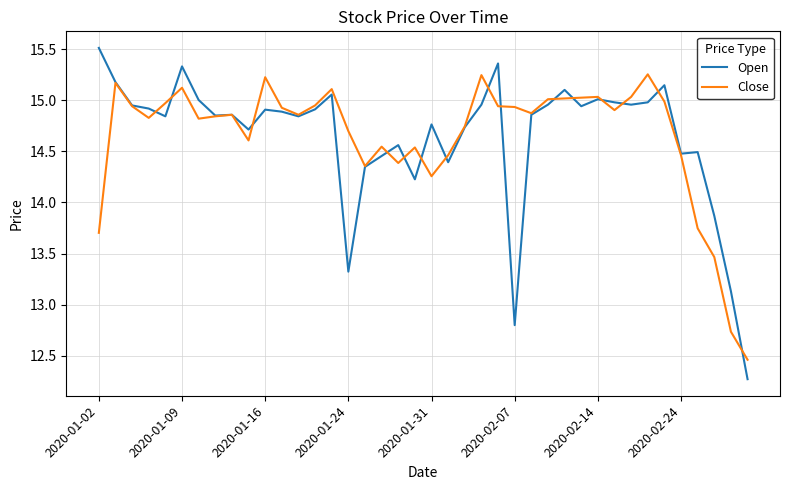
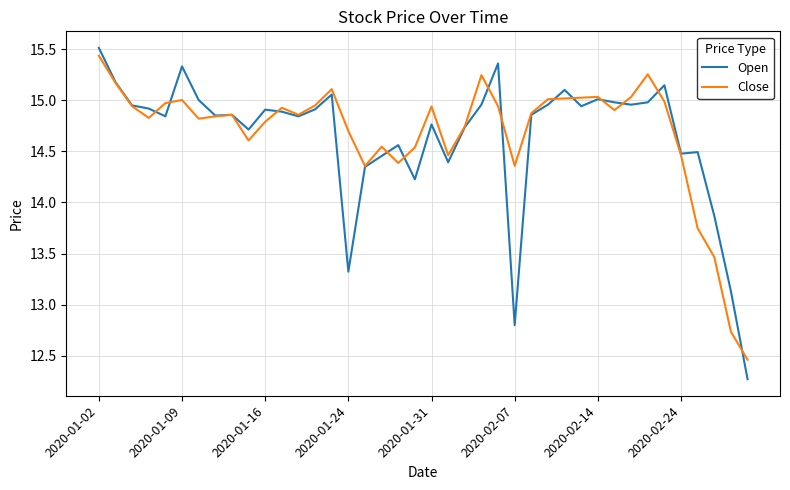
  {
    "Open": {
      "2020-01-02": 15.51,
      "2020-01-09": 15.33,
      "2020-01-16": 14.91,
      "2020-01-24": 13.32,
      "2020-01-31": 14.76,
      "2020-02-07": 12.80
    },
    "Close": {
-     "2020-01-02": 13.70,
-     "2020-01-09": 15.12,
-     "2020-01-16": 15.23,
+     "2020-01-02": 15.44,
+     "2020-01-09": 15.00,
+     "2020-01-16": 14.79,
      "2020-01-24": 14.70,
-     "2020-01-31": 14.26,
-     "2020-02-07": 14.94
+     "2020-01-31": 14.94,
+     "2020-02-07": 14.36
    }
  }
